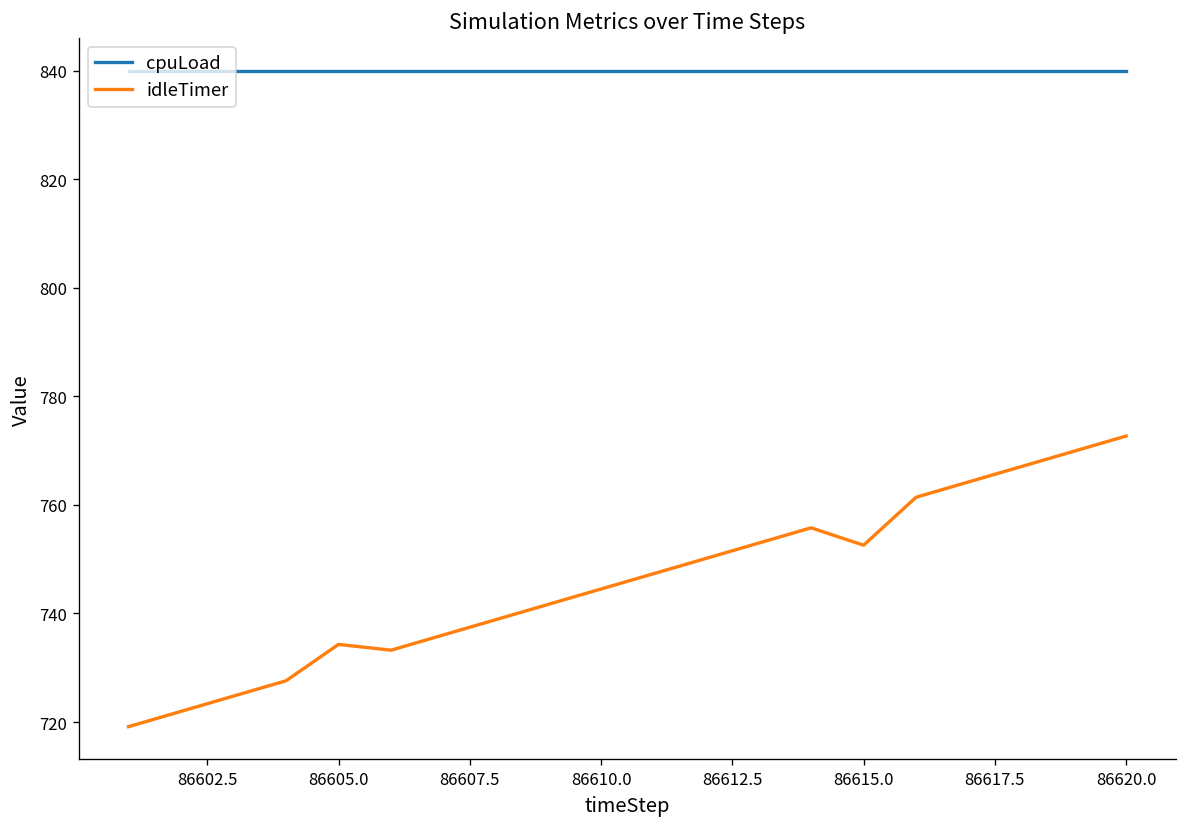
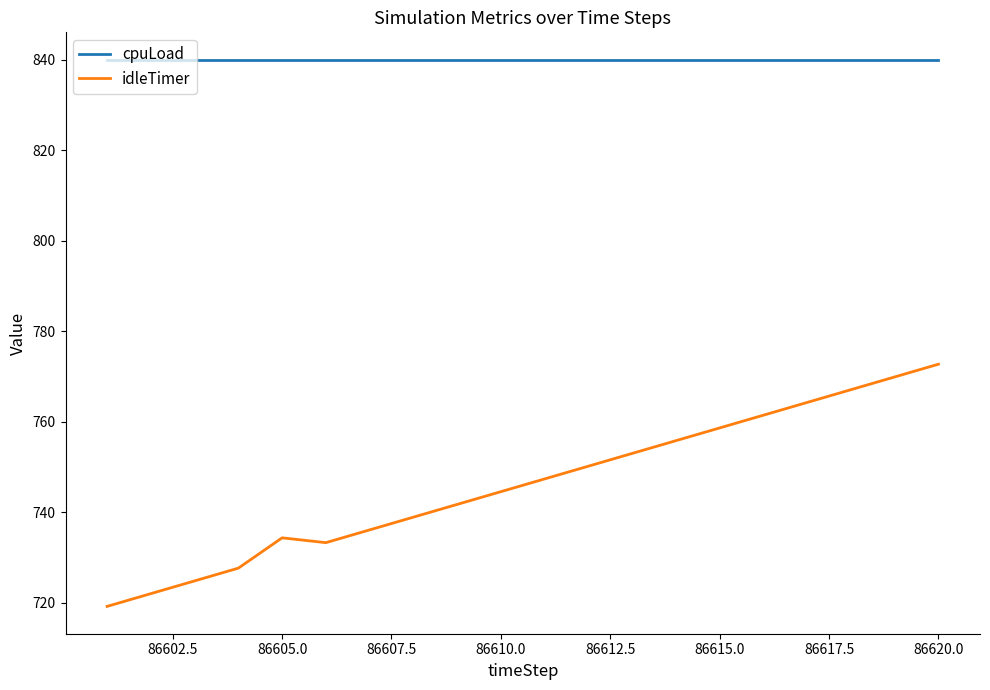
  {
    "cpuLoad": {
      "86605.0": 840,
      "86610.0": 840,
      "86615.0": 840,
      "86620.0": 840
    },
    "idleTimer": {
      "86605.0": 734,
      "86610.0": 745,
-     "86615.0": 753,
+     "86615.0": 759,
      "86620.0": 773
    }
  }
